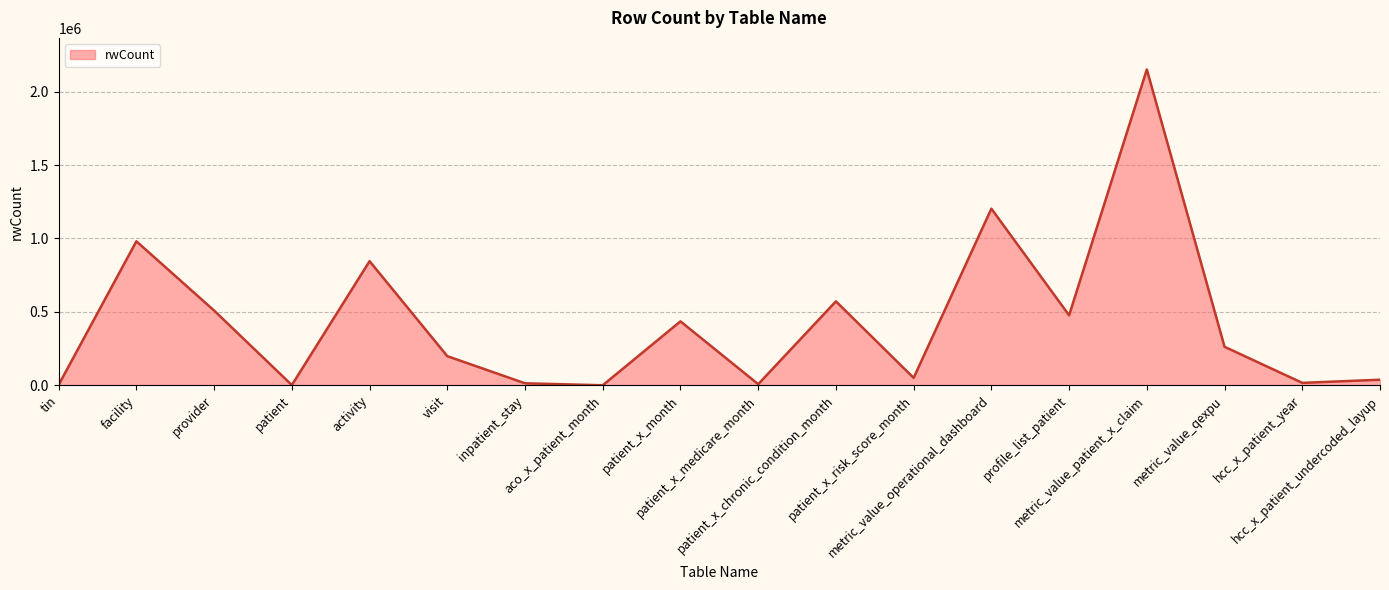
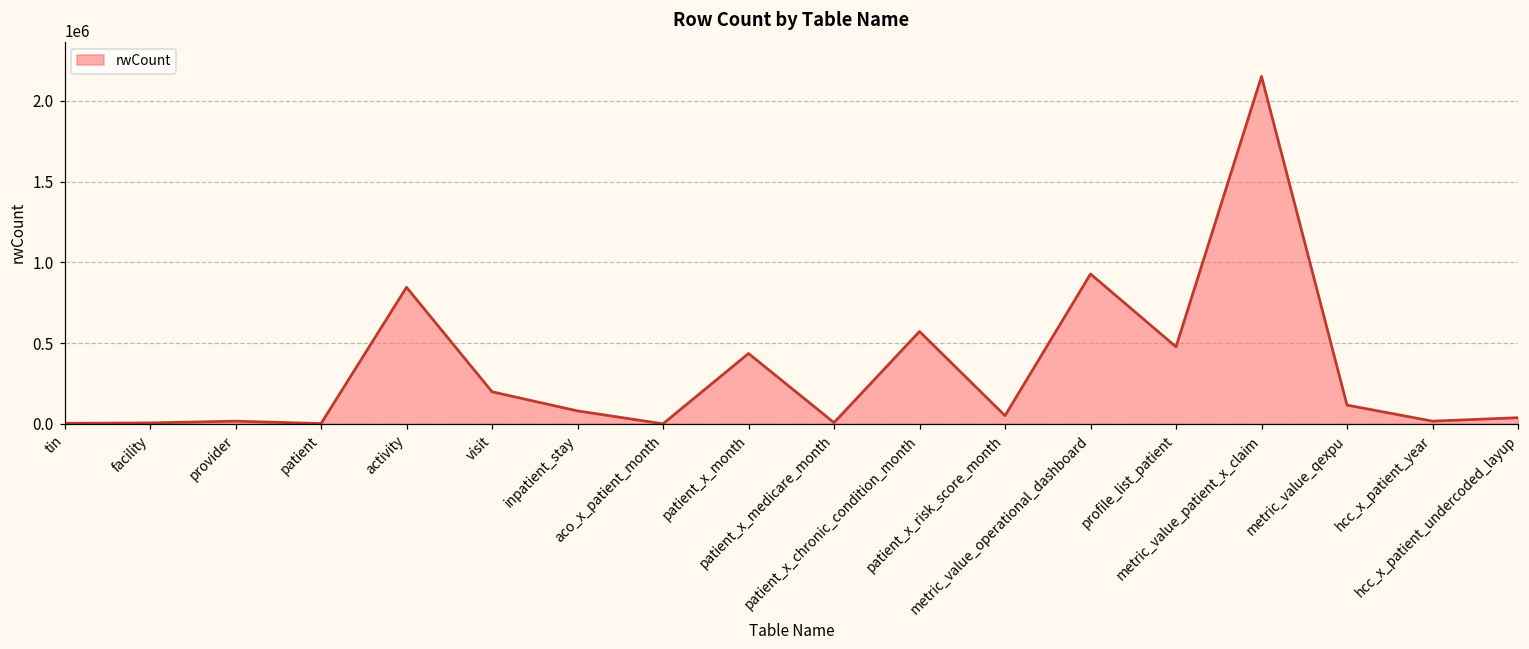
  {
    "tin": 0,
-   "facility": 980000,
-   "provider": 510000,
+   "facility": 10000,
+   "provider": 20000,
    "patient": 0,
    "activity": 850000,
    "visit": 200000,
-   "inpatient_stay": 10000,
+   "inpatient_stay": 80000,
    "aco_x_patient_month": 0,
    "patient_x_month": 440000,
    "patient_x_medicare_month": 10000,
    "patient_x_chronic_condition_month": 570000,
    "patient_x_risk_score_month": 50000,
-   "metric_value_operational_dashboard": 1200000,
+   "metric_value_operational_dashboard": 930000,
    "profile_list_patient": 480000,
    "metric_value_patient_x_claim": 2150000,
-   "metric_value_qexpu": 260000,
+   "metric_value_qexpu": 120000,
    "hcc_x_patient_year": 20000,
    "hcc_x_patient_undercoded_layup": 40000
  }
